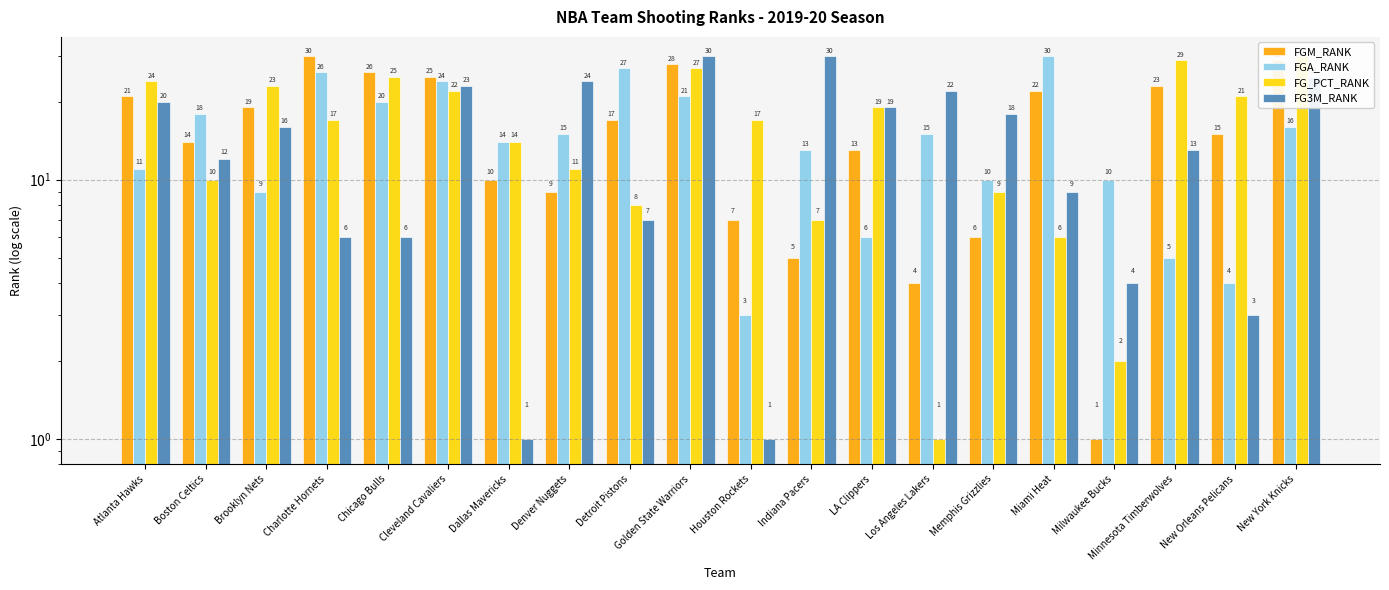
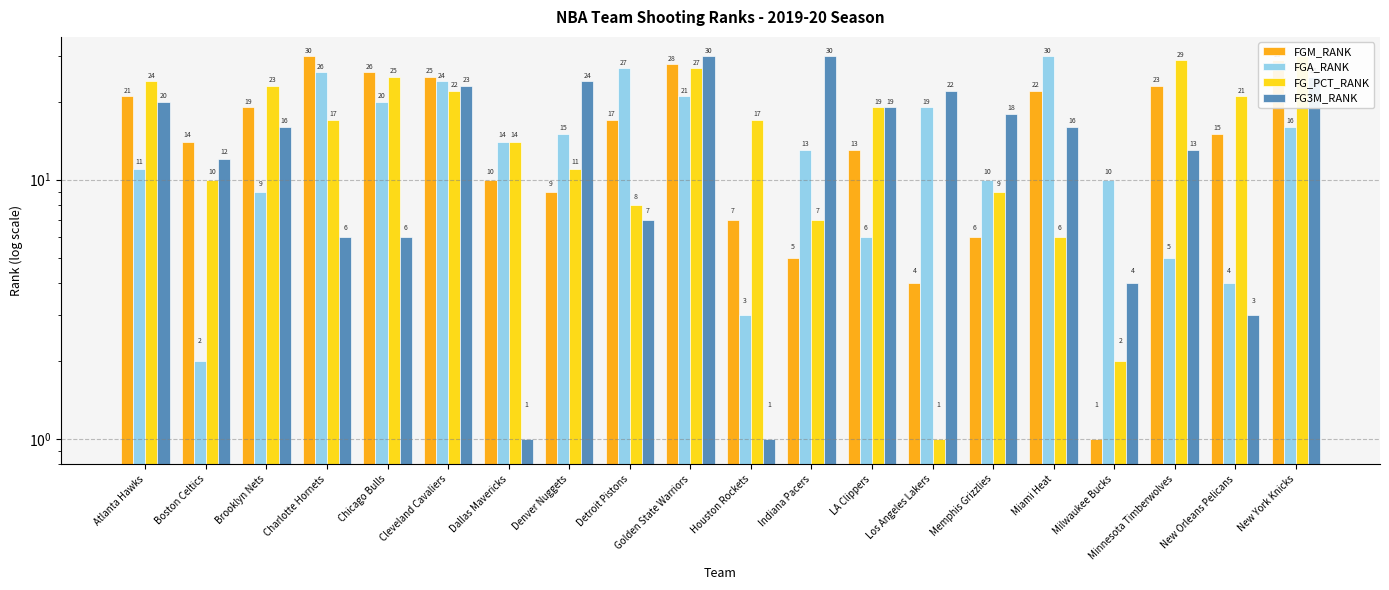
  {
    "FGA_RANK": {
      "Atlanta Hawks": 11,
-     "Boston Celtics": 18,
+     "Boston Celtics": 2,
      "Brooklyn Nets": 9,
      "Charlotte Hornets": 26,
      "Chicago Bulls": 20,
      "Cleveland Cavaliers": 24,
      "Dallas Mavericks": 14,
      "Denver Nuggets": 15,
      "Detroit Pistons": 27,
      "Golden State Warriors": 21,
      "Houston Rockets": 3,
      "Indiana Pacers": 13,
      "LA Clippers": 6,
-     "Los Angeles Lakers": 15,
+     "Los Angeles Lakers": 19,
      "Memphis Grizzlies": 10,
      "Miami Heat": 30,
      "Milwaukee Bucks": 10,
      "Minnesota Timberwolves": 5,
      "New Orleans Pelicans": 4,
      "New York Knicks": 16
    },
    "FG3M_RANK": {
      "Atlanta Hawks": 20,
      "Boston Celtics": 12,
      "Brooklyn Nets": 16,
      "Charlotte Hornets": 6,
      "Chicago Bulls": 6,
      "Cleveland Cavaliers": 23,
      "Denver Nuggets": 24,
      "Detroit Pistons": 7,
      "Golden State Warriors": 30,
      "Indiana Pacers": 30,
      "LA Clippers": 19,
      "Los Angeles Lakers": 22,
      "Memphis Grizzlies": 18,
-     "Miami Heat": 9,
+     "Miami Heat": 16,
      "Milwaukee Bucks": 4,
      "Minnesota Timberwolves": 13,
      "New Orleans Pelicans": 3
    }
  }
